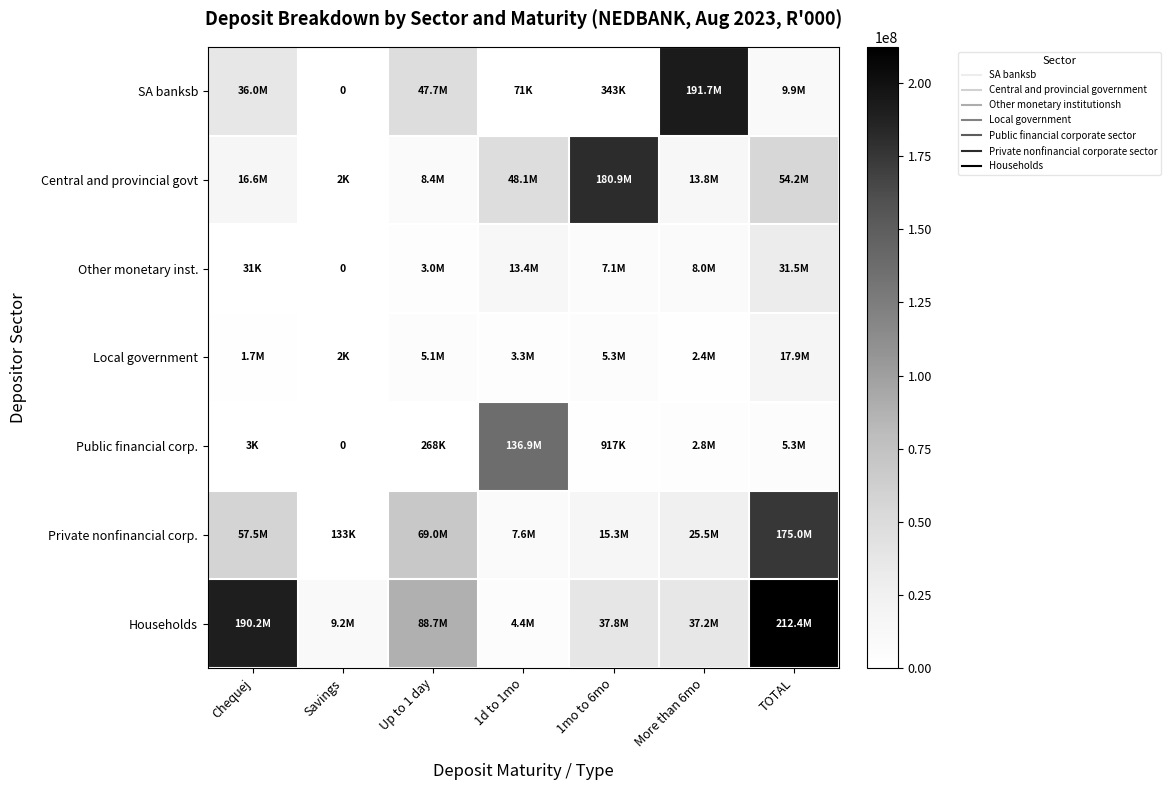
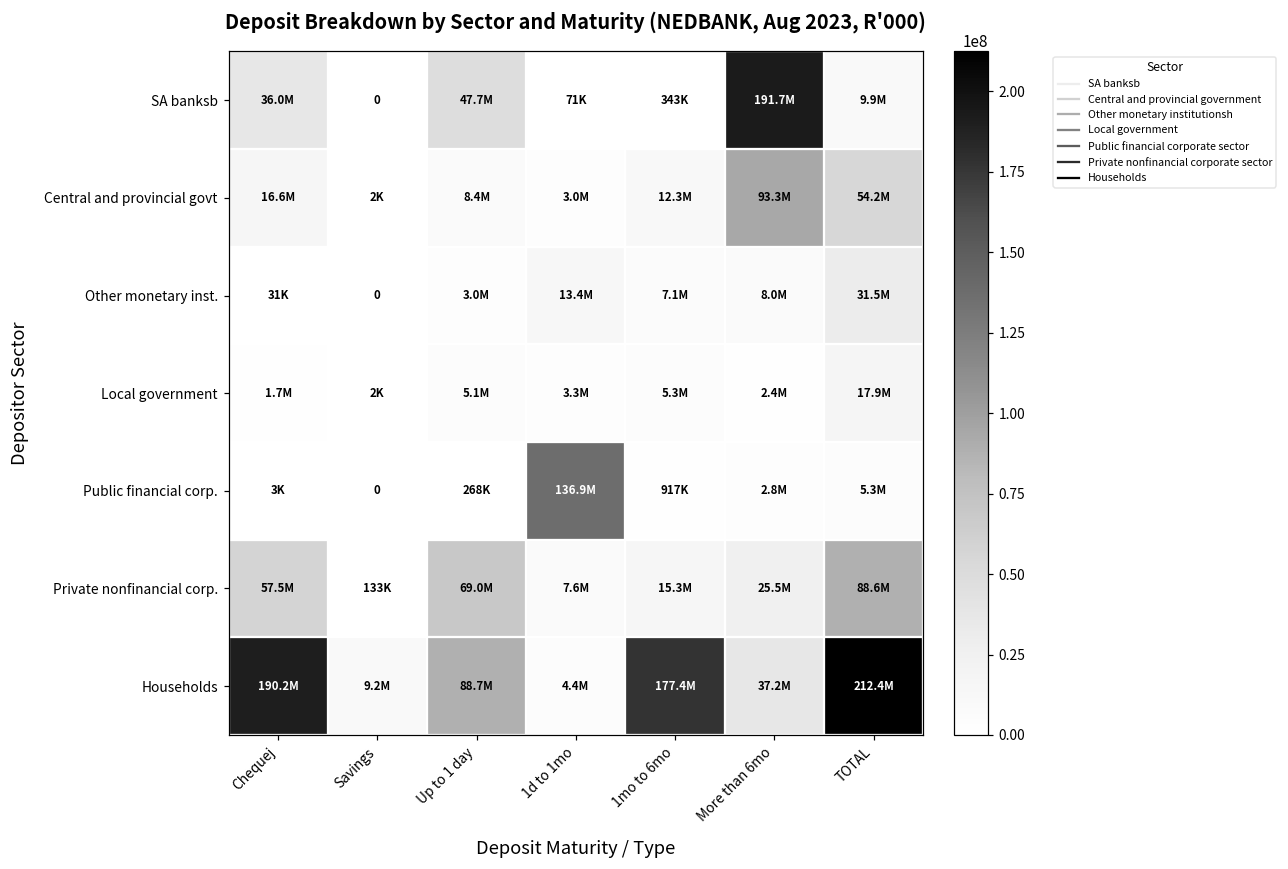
  {
    "SA banksb": {
      "Chequej": "36.0M",
      "Savings": "0",
      "Up to 1 day": "47.7M",
      "1d to 1mo": "71K",
      "1mo to 6mo": "343K",
      "More than 6mo": "191.7M",
      "TOTAL": "9.9M"
    },
    "Central and provincial govt": {
      "Chequej": "16.6M",
      "Savings": "2K",
      "Up to 1 day": "8.4M",
-     "1d to 1mo": "48.1M",
-     "1mo to 6mo": "180.9M",
-     "More than 6mo": "13.8M",
+     "1d to 1mo": "3.0M",
+     "1mo to 6mo": "12.3M",
+     "More than 6mo": "93.3M",
      "TOTAL": "54.2M"
    },
    "Other monetary inst.": {
      "Chequej": "31K",
      "Savings": "0",
      "Up to 1 day": "3.0M",
      "1d to 1mo": "13.4M",
      "1mo to 6mo": "7.1M",
      "More than 6mo": "8.0M",
      "TOTAL": "31.5M"
    },
    "Local government": {
      "Chequej": "1.7M",
      "Savings": "2K",
      "Up to 1 day": "5.1M",
      "1d to 1mo": "3.3M",
      "1mo to 6mo": "5.3M",
      "More than 6mo": "2.4M",
      "TOTAL": "17.9M"
    },
    "Public financial corp.": {
      "Chequej": "3K",
      "Savings": "0",
      "Up to 1 day": "268K",
      "1d to 1mo": "136.9M",
      "1mo to 6mo": "917K",
      "More than 6mo": "2.8M",
      "TOTAL": "5.3M"
    },
    "Private nonfinancial corp.": {
      "Chequej": "57.5M",
      "Savings": "133K",
      "Up to 1 day": "69.0M",
      "1d to 1mo": "7.6M",
      "1mo to 6mo": "15.3M",
      "More than 6mo": "25.5M",
-     "TOTAL": "175.0M"
+     "TOTAL": "88.6M"
    },
    "Households": {
      "Chequej": "190.2M",
      "Savings": "9.2M",
      "Up to 1 day": "88.7M",
      "1d to 1mo": "4.4M",
-     "1mo to 6mo": "37.8M",
+     "1mo to 6mo": "177.4M",
      "More than 6mo": "37.2M",
      "TOTAL": "212.4M"
    }
  }
